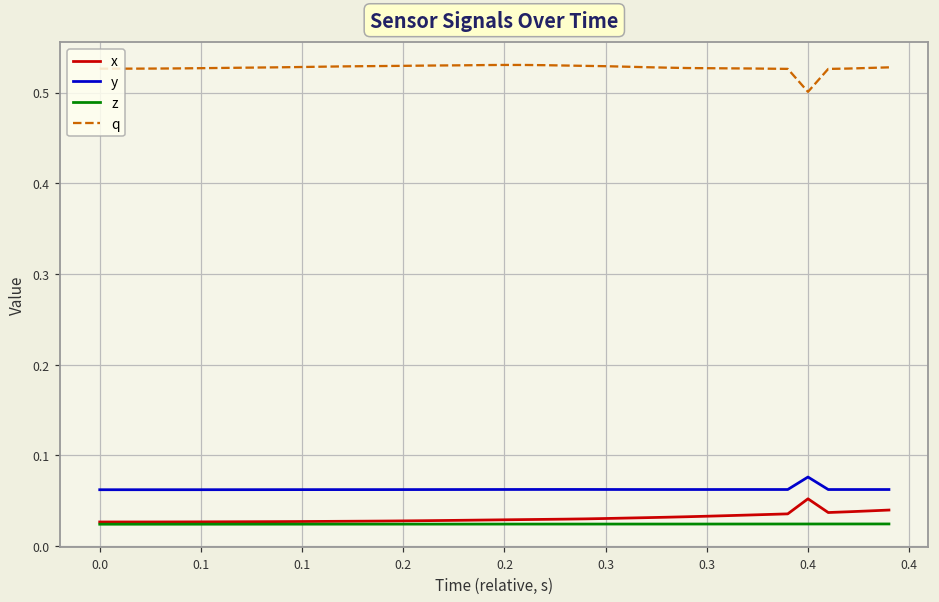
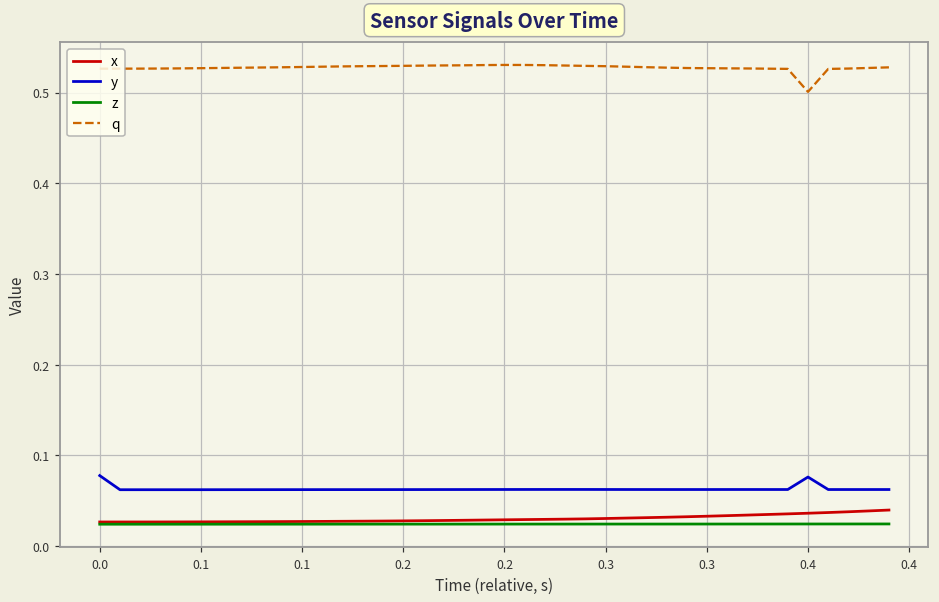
  {
    "x": {
-     "0.4": 0.05
+     "0.4": 0.04
    },
    "y": {
-     "0.0": 0.06,
+     "0.0": 0.08,
      "0.4": 0.08
    },
    "z": {
      "0.4": 0.02
    },
    "q": {
      "0.4": 0.50
    }
  }
